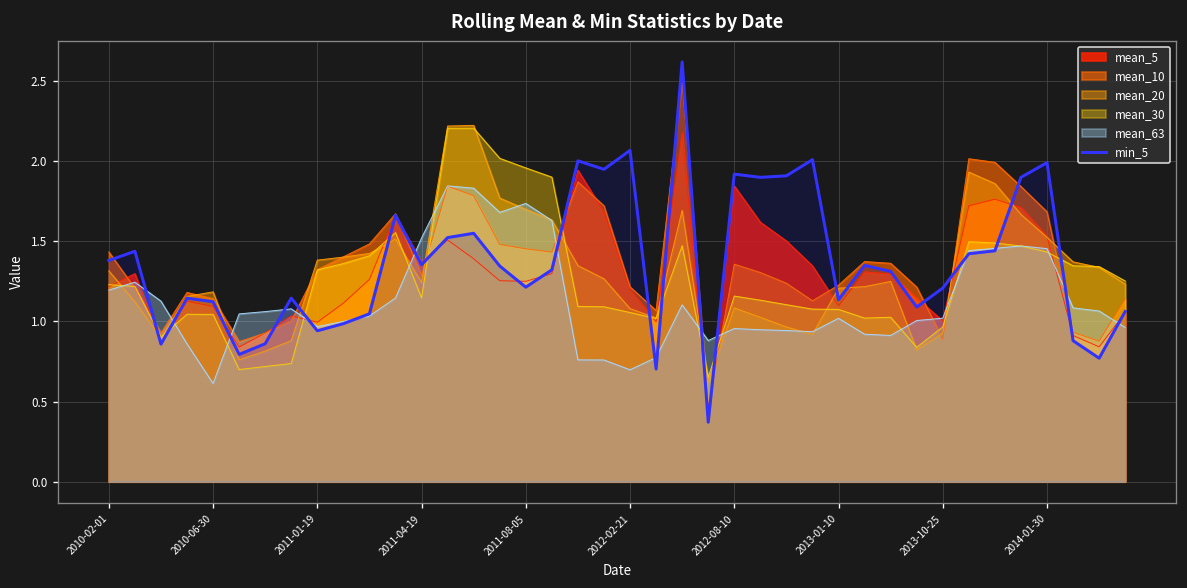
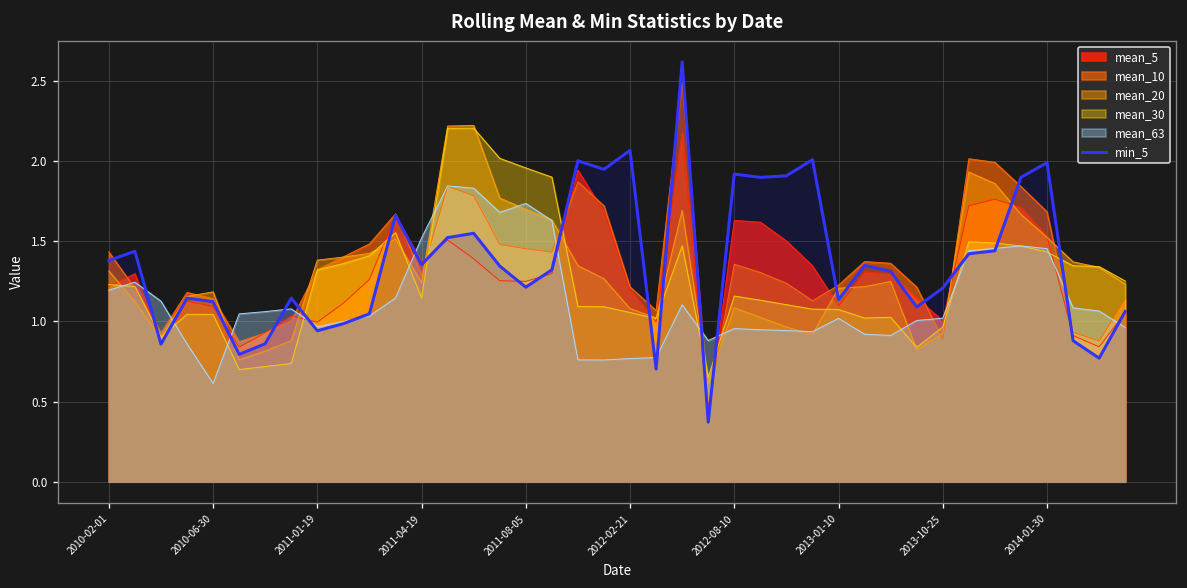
  {
    "mean_5": {
      "2010-06-30": 1.09,
      "2011-01-19": 0.99,
      "2011-08-05": 1.25,
-     "2012-08-10": 1.84,
+     "2012-08-10": 1.63,
      "2013-01-10": 1.10
    },
    "mean_63": {
      "2010-02-01": 1.19,
      "2010-06-30": 0.61,
      "2011-01-19": 0.97,
      "2011-04-19": 1.52,
      "2011-08-05": 1.74,
-     "2012-02-21": 0.70,
+     "2012-02-21": 0.77,
      "2012-08-10": 0.96,
      "2013-01-10": 1.02,
      "2014-01-30": 1.45
    },
    "min_5": {
      "2010-02-01": 1.38,
      "2011-01-19": 0.94,
      "2011-08-05": 1.21,
      "2012-02-21": 2.07,
      "2012-08-10": 1.92,
      "2013-01-10": 1.13,
      "2013-10-25": 1.21,
      "2014-01-30": 1.99
    }
  }
